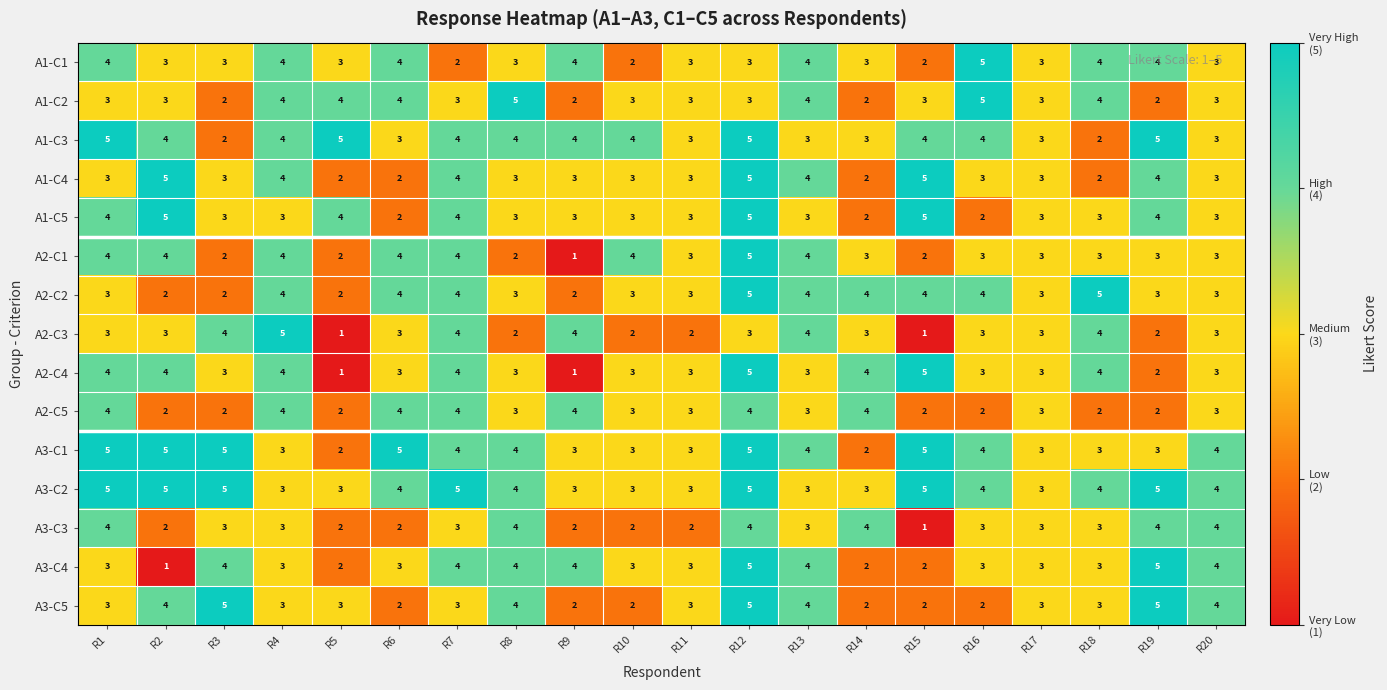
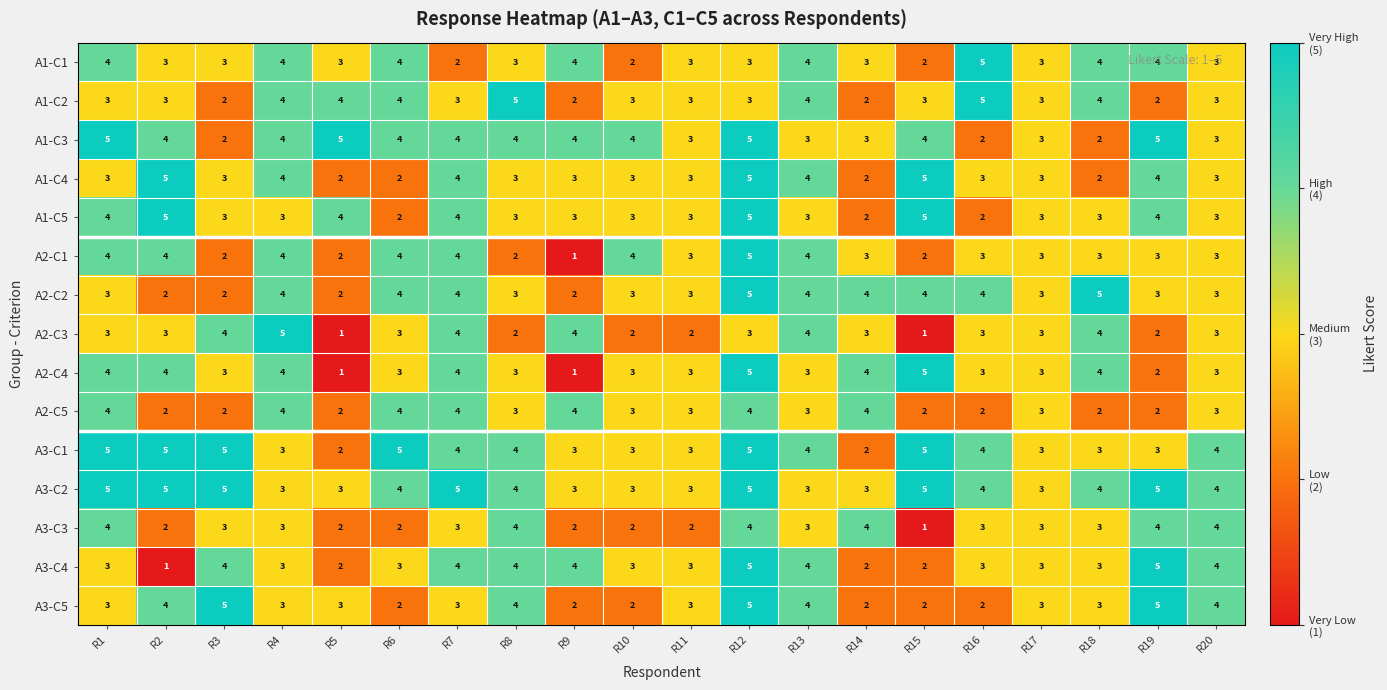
  {
    "A1-C3": {
      "R1": 5,
      "R2": 4,
      "R3": 2,
      "R4": 4,
      "R5": 5,
-     "R6": 3,
+     "R6": 4,
      "R7": 4,
      "R8": 4,
      "R9": 4,
      "R10": 4,
      "R11": 3,
      "R12": 5,
      "R13": 3,
      "R14": 3,
      "R15": 4,
-     "R16": 4,
+     "R16": 2,
      "R17": 3,
      "R18": 2,
      "R19": 5,
      "R20": 3
    }
  }
